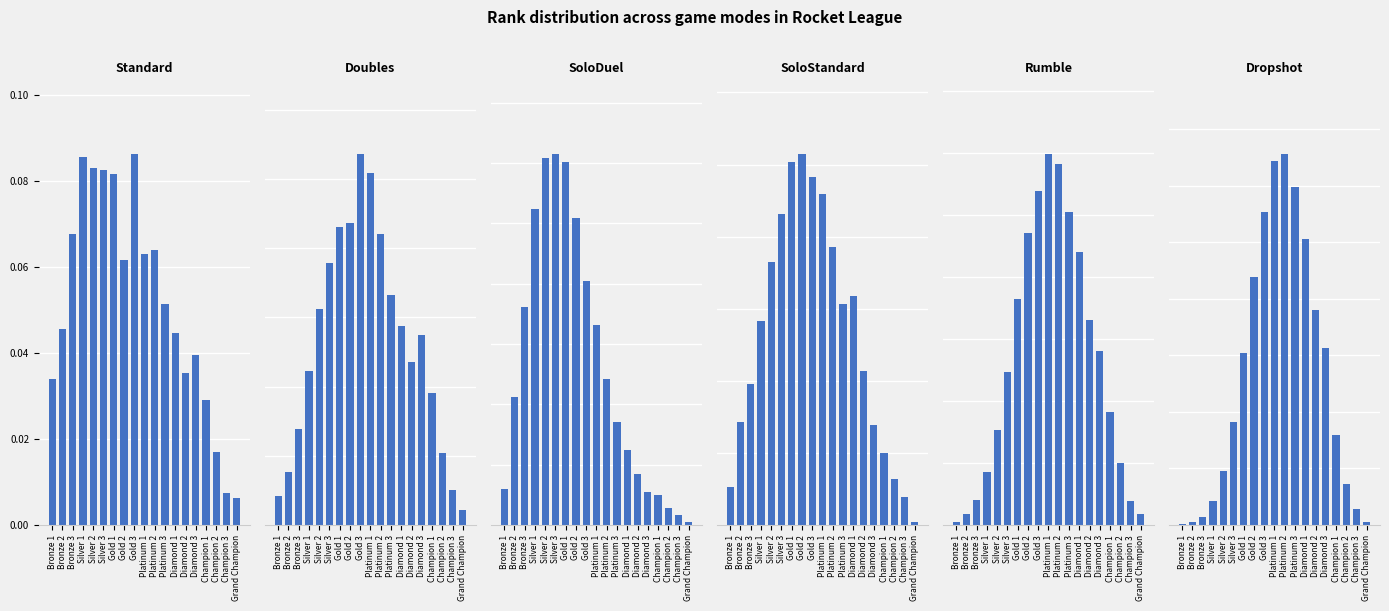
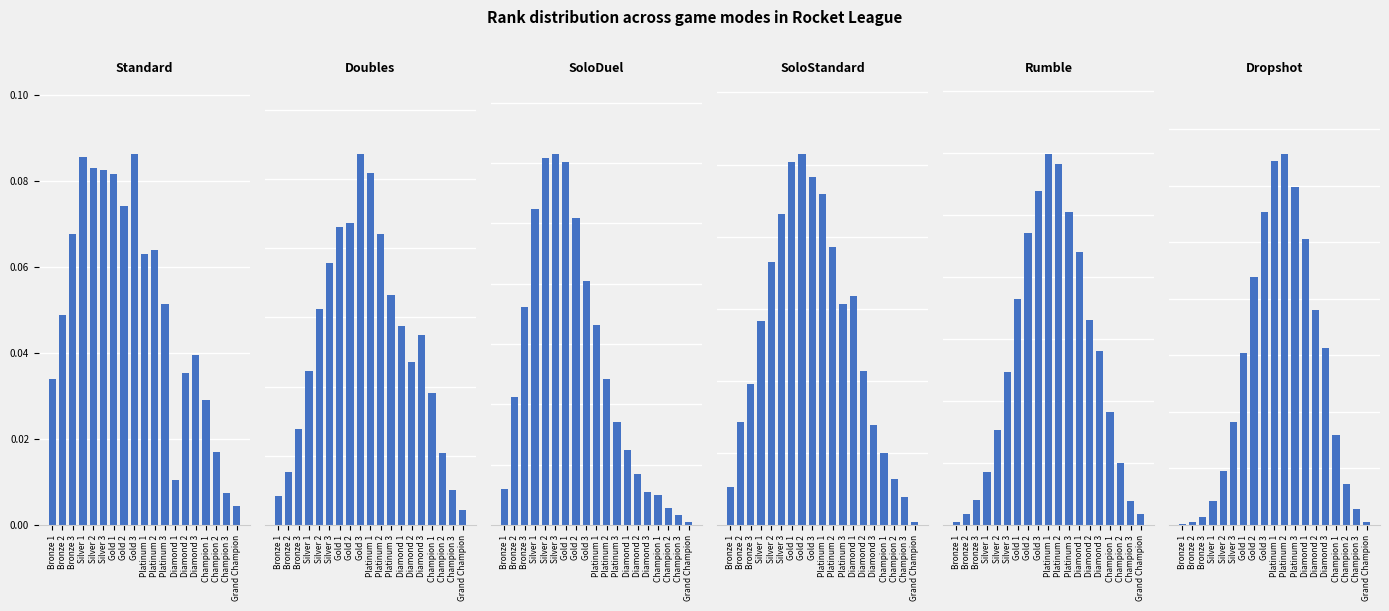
  {
    "Standard": {
      "Bronze 1": 0.034,
-     "Bronze 2": 0.046,
+     "Bronze 2": 0.049,
      "Bronze 3": 0.068,
      "Silver 1": 0.086,
      "Silver 2": 0.083,
      "Silver 3": 0.083,
      "Gold 1": 0.082,
-     "Gold 2": 0.062,
+     "Gold 2": 0.074,
      "Gold 3": 0.086,
      "Platinum 1": 0.063,
      "Platinum 2": 0.064,
      "Platinum 3": 0.051,
-     "Diamond 1": 0.045,
+     "Diamond 1": 0.011,
      "Diamond 2": 0.035,
      "Diamond 3": 0.040,
      "Champion 1": 0.029,
      "Champion 2": 0.017,
      "Champion 3": 0.007,
-     "Grand Champion": 0.006
+     "Grand Champion": 0.004
    }
  }
